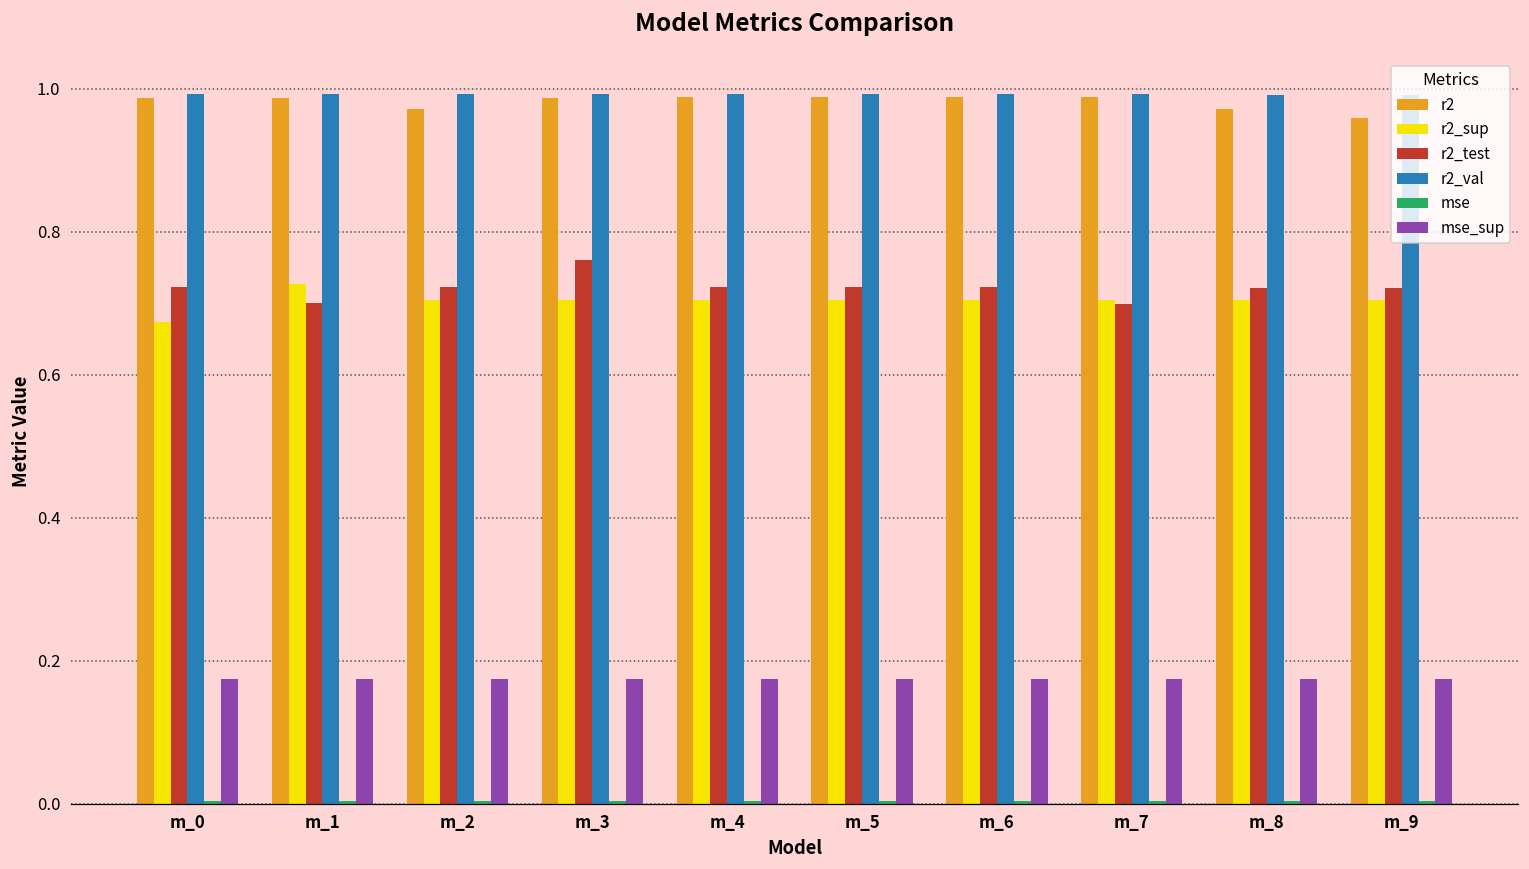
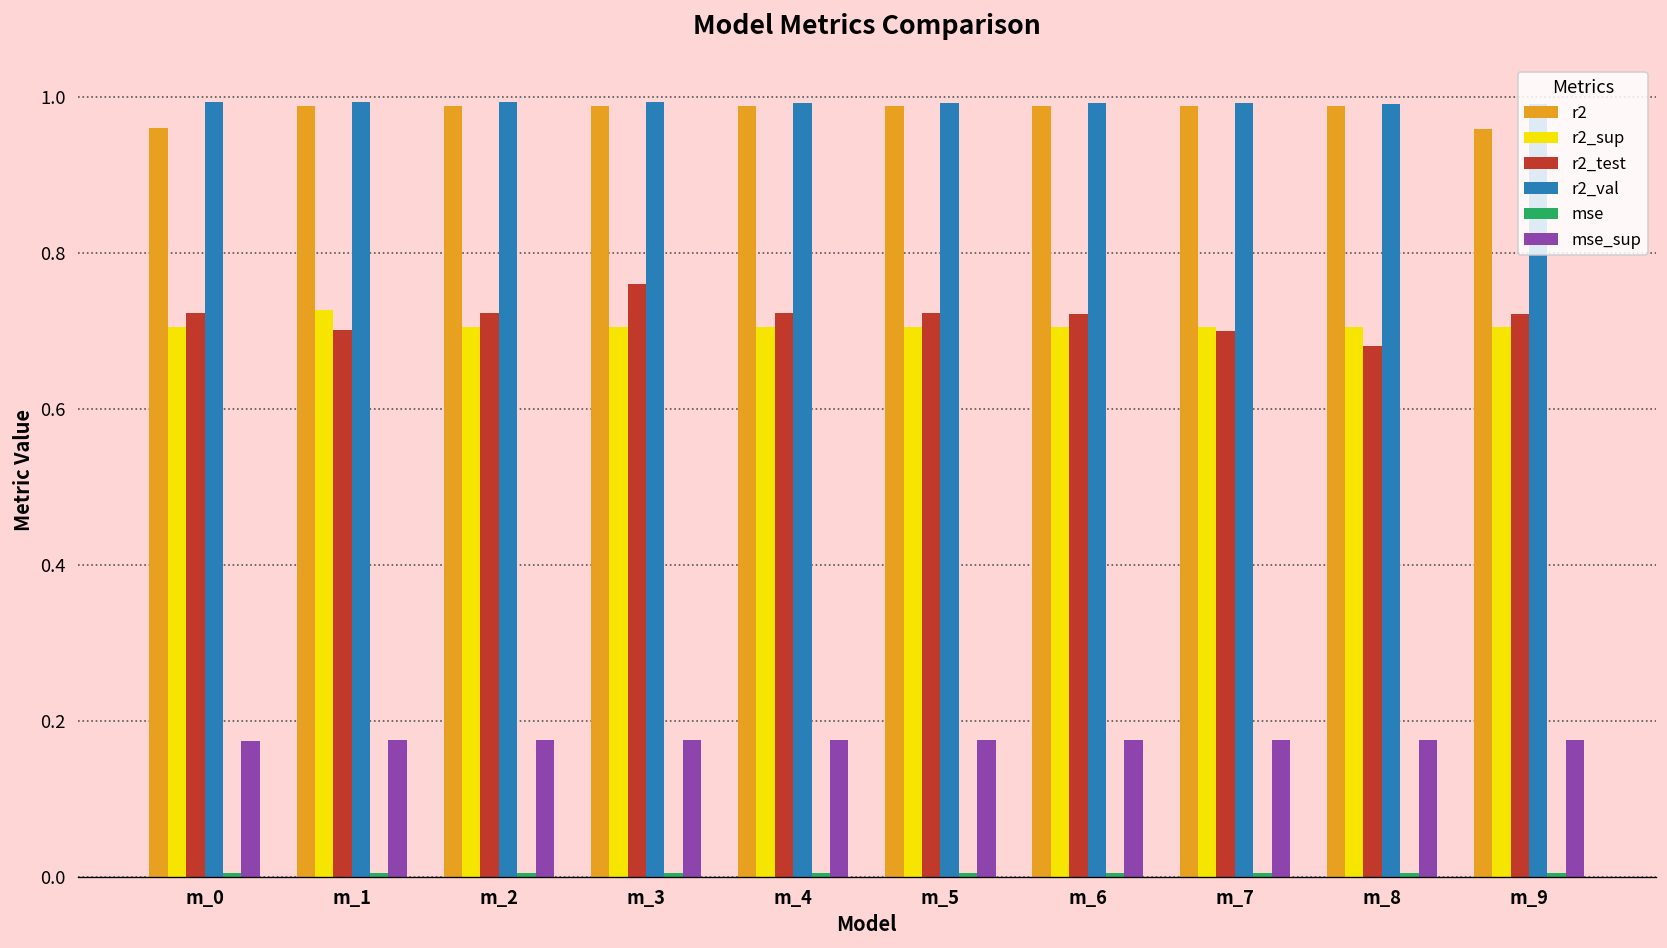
  {
    "r2": {
-     "m_0": 0.99,
+     "m_0": 0.96,
      "m_1": 0.99,
-     "m_2": 0.97,
+     "m_2": 0.99,
      "m_3": 0.99,
      "m_4": 0.99,
      "m_5": 0.99,
      "m_6": 0.99,
      "m_7": 0.99,
-     "m_8": 0.97,
+     "m_8": 0.99,
      "m_9": 0.96
    },
    "r2_sup": {
-     "m_0": 0.67,
+     "m_0": 0.71,
      "m_1": 0.73,
      "m_2": 0.71,
      "m_3": 0.71,
      "m_4": 0.71,
      "m_5": 0.71,
      "m_6": 0.71,
      "m_7": 0.71,
      "m_8": 0.70,
      "m_9": 0.70
    },
    "r2_test": {
      "m_0": 0.72,
      "m_1": 0.70,
      "m_2": 0.72,
      "m_3": 0.76,
      "m_4": 0.72,
      "m_5": 0.72,
      "m_6": 0.72,
      "m_7": 0.70,
-     "m_8": 0.72,
+     "m_8": 0.68,
      "m_9": 0.72
    },
    "r2_val": {
      "m_0": 0.99,
      "m_1": 0.99,
      "m_2": 0.99,
      "m_3": 0.99,
      "m_4": 0.99,
      "m_5": 0.99,
      "m_6": 0.99,
      "m_7": 0.99,
      "m_8": 0.99
    },
    "mse": {
      "m_0": 0.00,
      "m_1": 0.00,
      "m_2": 0.00,
      "m_3": 0.00,
      "m_4": 0.00,
      "m_5": 0.00,
      "m_6": 0.00,
      "m_7": 0.00,
      "m_8": 0.00,
      "m_9": 0.00
    },
    "mse_sup": {
      "m_0": 0.17,
      "m_1": 0.17,
      "m_2": 0.17,
      "m_3": 0.17,
      "m_4": 0.17,
      "m_5": 0.17,
      "m_6": 0.18,
      "m_7": 0.18,
      "m_8": 0.18,
      "m_9": 0.18
    }
  }
